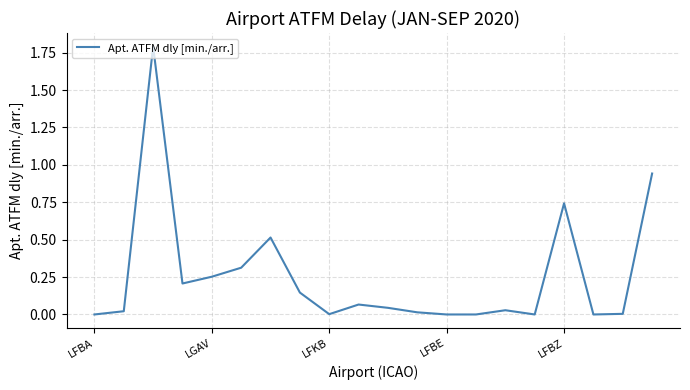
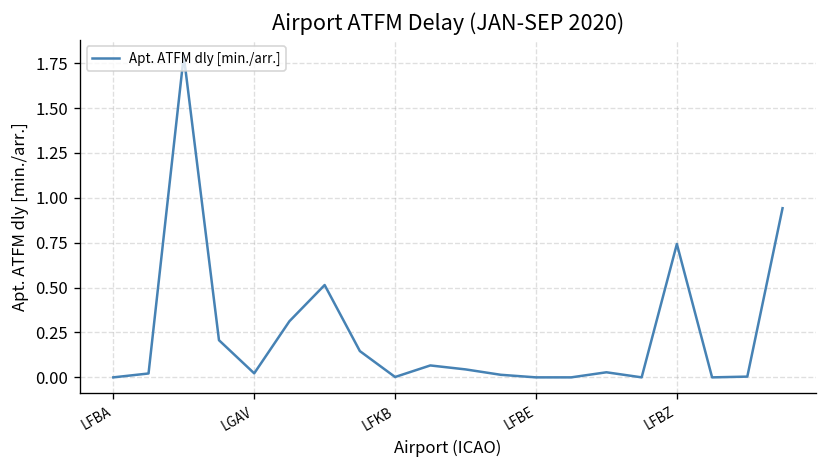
  {
    "LFBA": 0.00,
-   "LGAV": 0.25,
+   "LGAV": 0.02,
    "LFKB": 0.00,
    "LFBE": 0.00,
    "LFBZ": 0.74
  }
